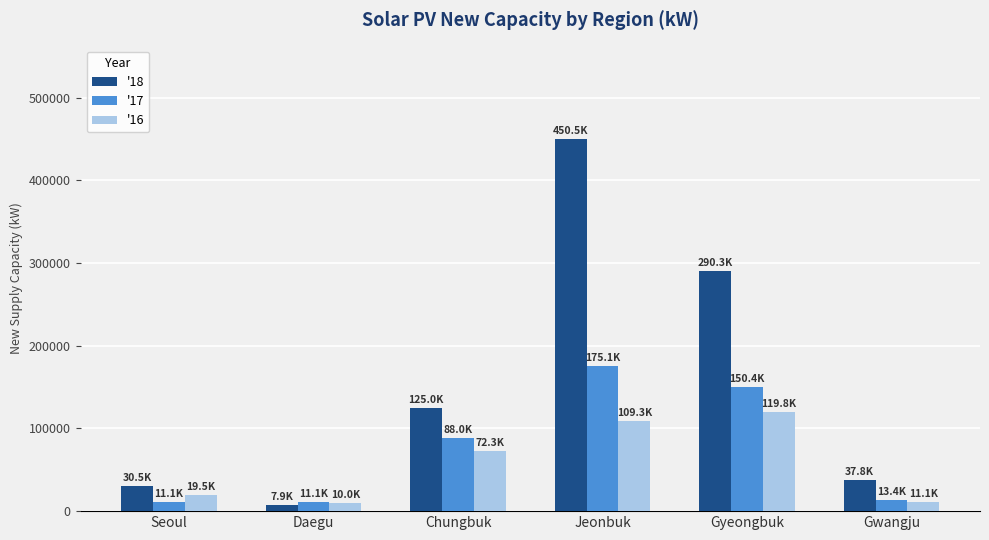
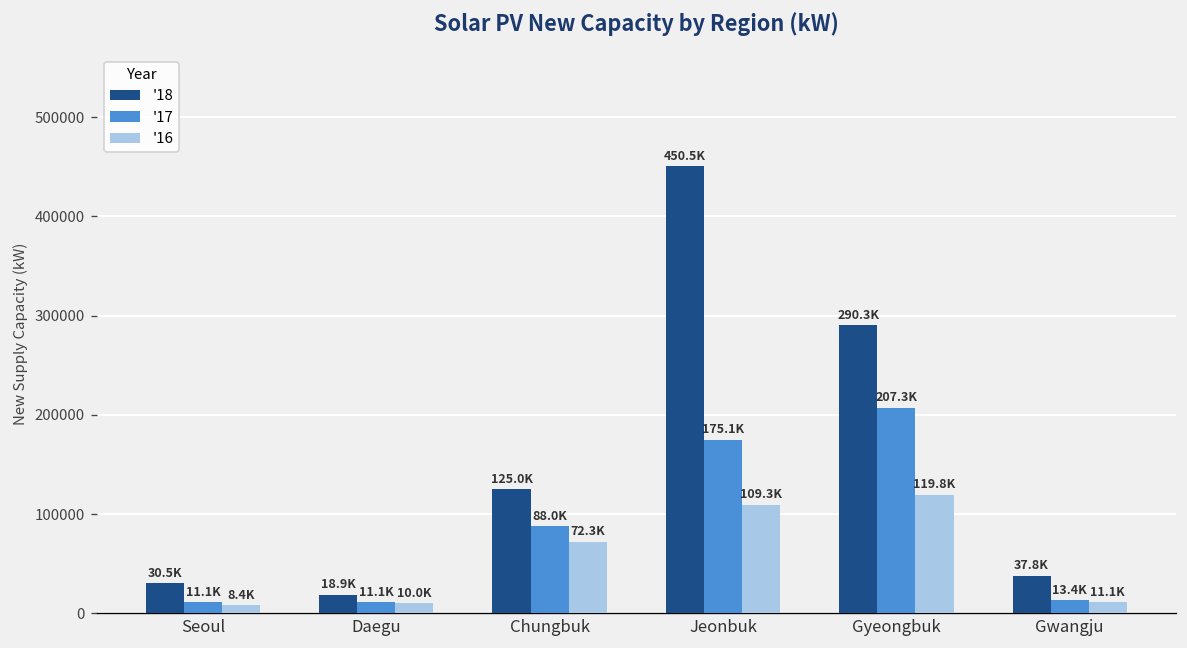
  {
    "'18": {
      "Seoul": "30.5K",
-     "Daegu": "7.9K",
+     "Daegu": "18.9K",
      "Chungbuk": "125.0K",
      "Jeonbuk": "450.5K",
      "Gyeongbuk": "290.3K",
      "Gwangju": "37.8K"
    },
    "'17": {
      "Seoul": "11.1K",
      "Daegu": "11.1K",
      "Chungbuk": "88.0K",
      "Jeonbuk": "175.1K",
-     "Gyeongbuk": "150.4K",
+     "Gyeongbuk": "207.3K",
      "Gwangju": "13.4K"
    },
    "'16": {
-     "Seoul": "19.5K",
+     "Seoul": "8.4K",
      "Daegu": "10.0K",
      "Chungbuk": "72.3K",
      "Jeonbuk": "109.3K",
      "Gyeongbuk": "119.8K",
      "Gwangju": "11.1K"
    }
  }
